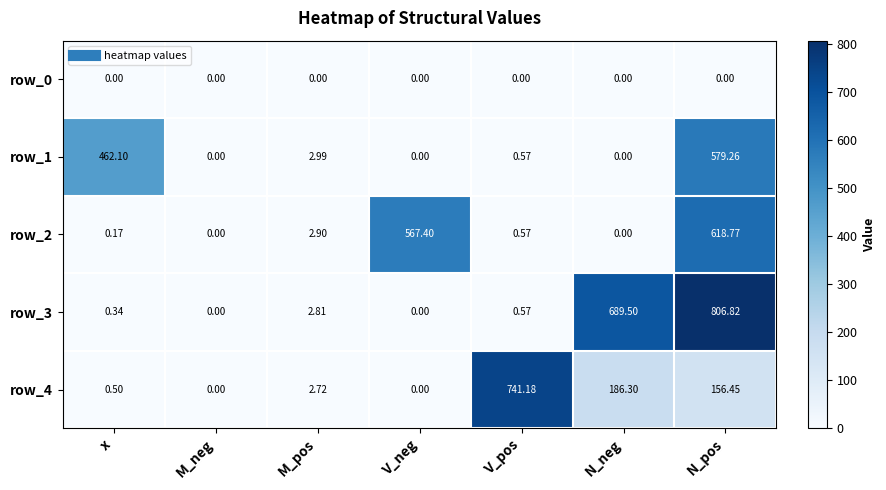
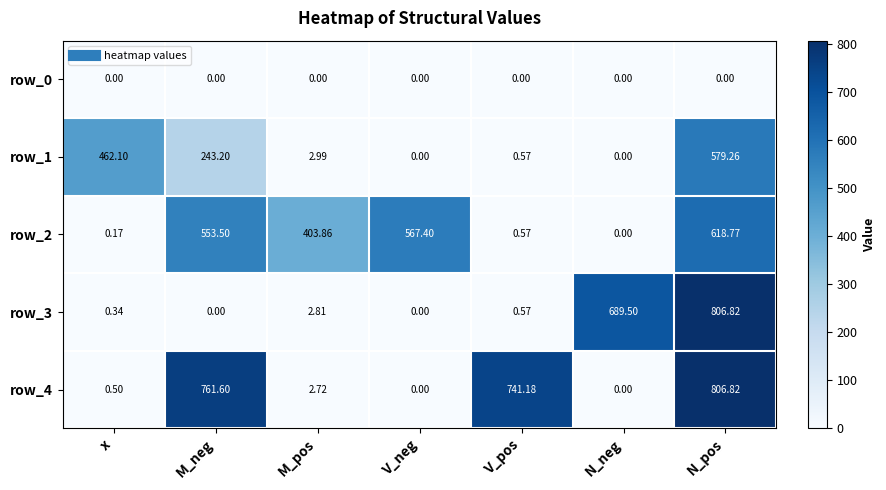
  {
    "row_0": {
      "x": 0.00,
      "M_neg": 0.00,
      "M_pos": 0.00,
      "V_neg": 0.00,
      "V_pos": 0.00,
      "N_neg": 0.00,
      "N_pos": 0.00
    },
    "row_1": {
      "x": 462.10,
-     "M_neg": 0.00,
+     "M_neg": 243.20,
      "M_pos": 2.99,
      "V_neg": 0.00,
      "V_pos": 0.57,
      "N_neg": 0.00,
      "N_pos": 579.26
    },
    "row_2": {
      "x": 0.17,
-     "M_neg": 0.00,
-     "M_pos": 2.90,
+     "M_neg": 553.50,
+     "M_pos": 403.86,
      "V_neg": 567.40,
      "V_pos": 0.57,
      "N_neg": 0.00,
      "N_pos": 618.77
    },
    "row_3": {
      "x": 0.34,
      "M_neg": 0.00,
      "M_pos": 2.81,
      "V_neg": 0.00,
      "V_pos": 0.57,
      "N_neg": 689.50,
      "N_pos": 806.82
    },
    "row_4": {
      "x": 0.50,
-     "M_neg": 0.00,
+     "M_neg": 761.60,
      "M_pos": 2.72,
      "V_neg": 0.00,
      "V_pos": 741.18,
-     "N_neg": 186.30,
-     "N_pos": 156.45
+     "N_neg": 0.00,
+     "N_pos": 806.82
    }
  }
